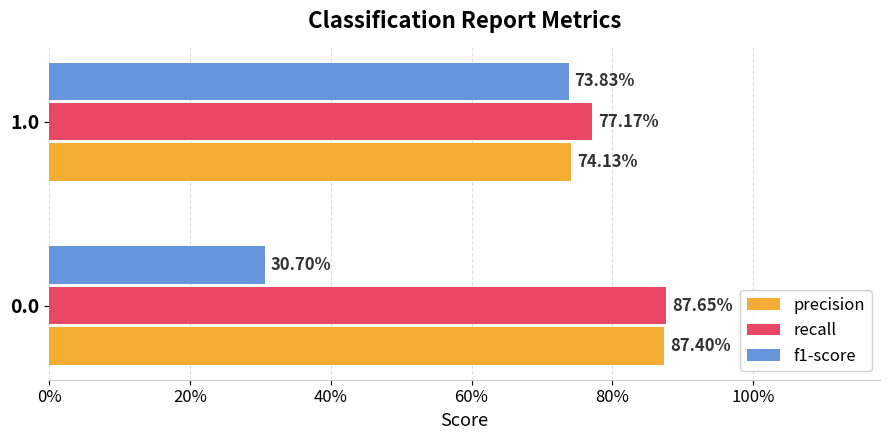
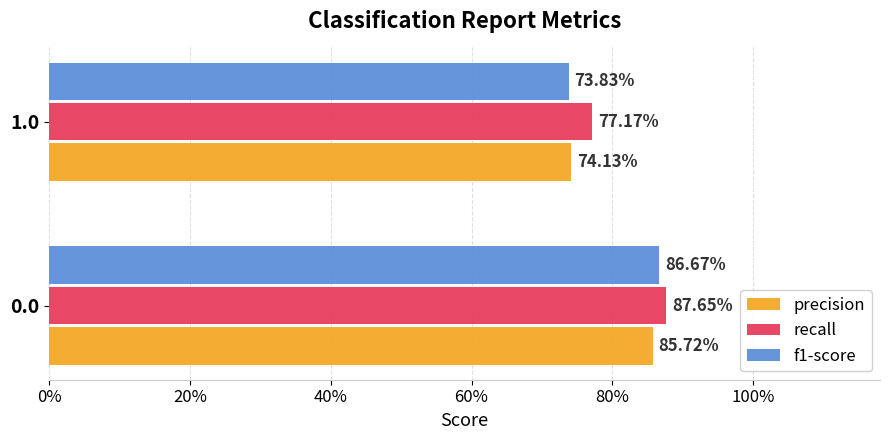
  {
    "precision": {
      "1.0": "74.13%",
-     "0.0": "87.40%"
+     "0.0": "85.72%"
    },
    "recall": {
      "1.0": "77.17%",
      "0.0": "87.65%"
    },
    "f1-score": {
      "1.0": "73.83%",
-     "0.0": "30.70%"
+     "0.0": "86.67%"
    }
  }
